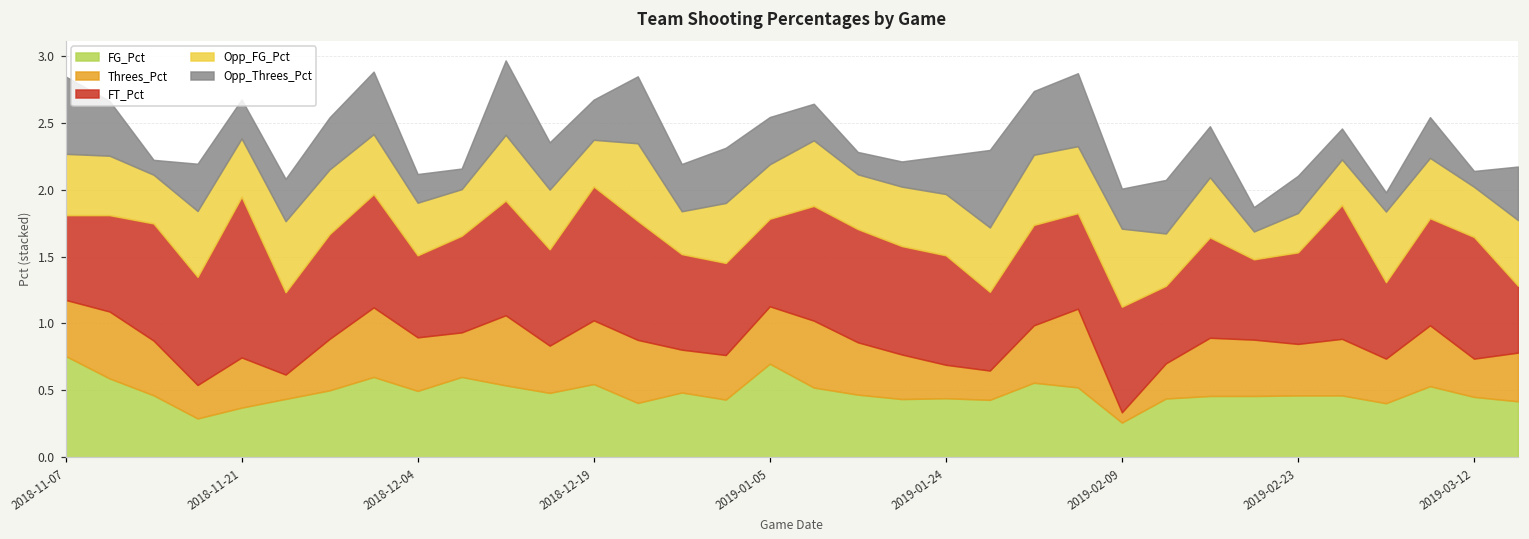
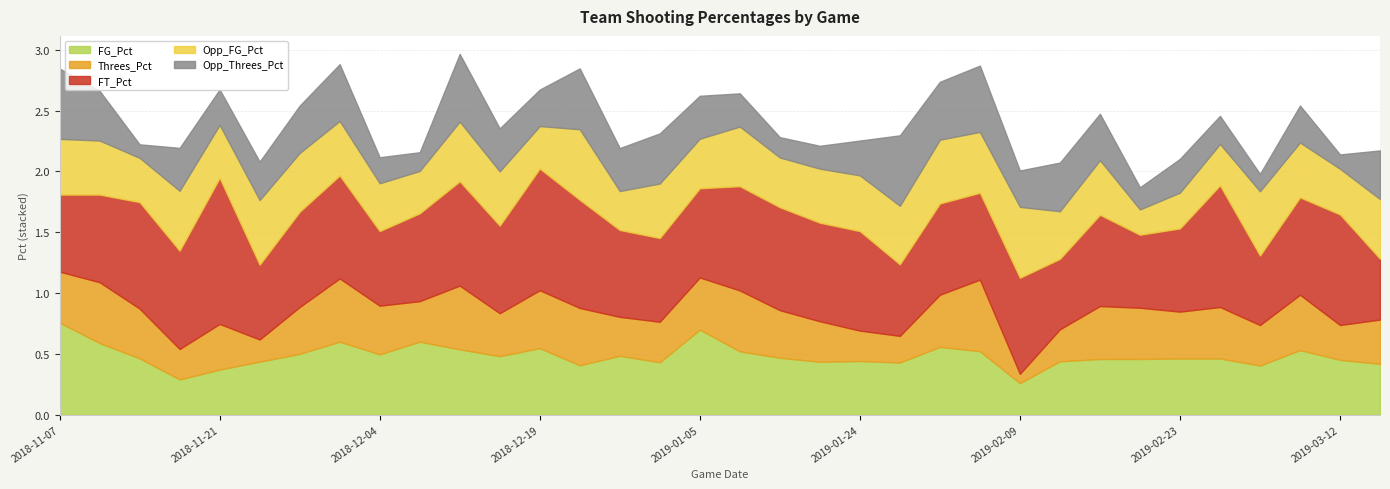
  {
    "FG_Pct": {
      "2018-11-07": 0.76,
      "2018-11-21": 0.37,
      "2018-12-04": 0.50,
      "2018-12-19": 0.55,
      "2019-01-05": 0.70,
      "2019-01-24": 0.44,
      "2019-02-09": 0.26,
      "2019-02-23": 0.46,
      "2019-03-12": 0.45
    },
    "FT_Pct": {
      "2018-11-07": 0.63,
      "2018-11-21": 1.20,
      "2018-12-04": 0.61,
      "2018-12-19": 1.00,
-     "2019-01-05": 0.65,
+     "2019-01-05": 0.73,
      "2019-01-24": 0.82,
      "2019-02-09": 0.79,
      "2019-02-23": 0.68,
      "2019-03-12": 0.91
    },
    "Opp_Threes_Pct": {
      "2018-11-07": 0.58,
      "2018-12-04": 0.21,
      "2018-12-19": 0.30,
      "2019-01-05": 0.35,
      "2019-01-24": 0.29,
      "2019-02-09": 0.30,
      "2019-02-23": 0.28,
      "2019-03-12": 0.12
    }
  }
